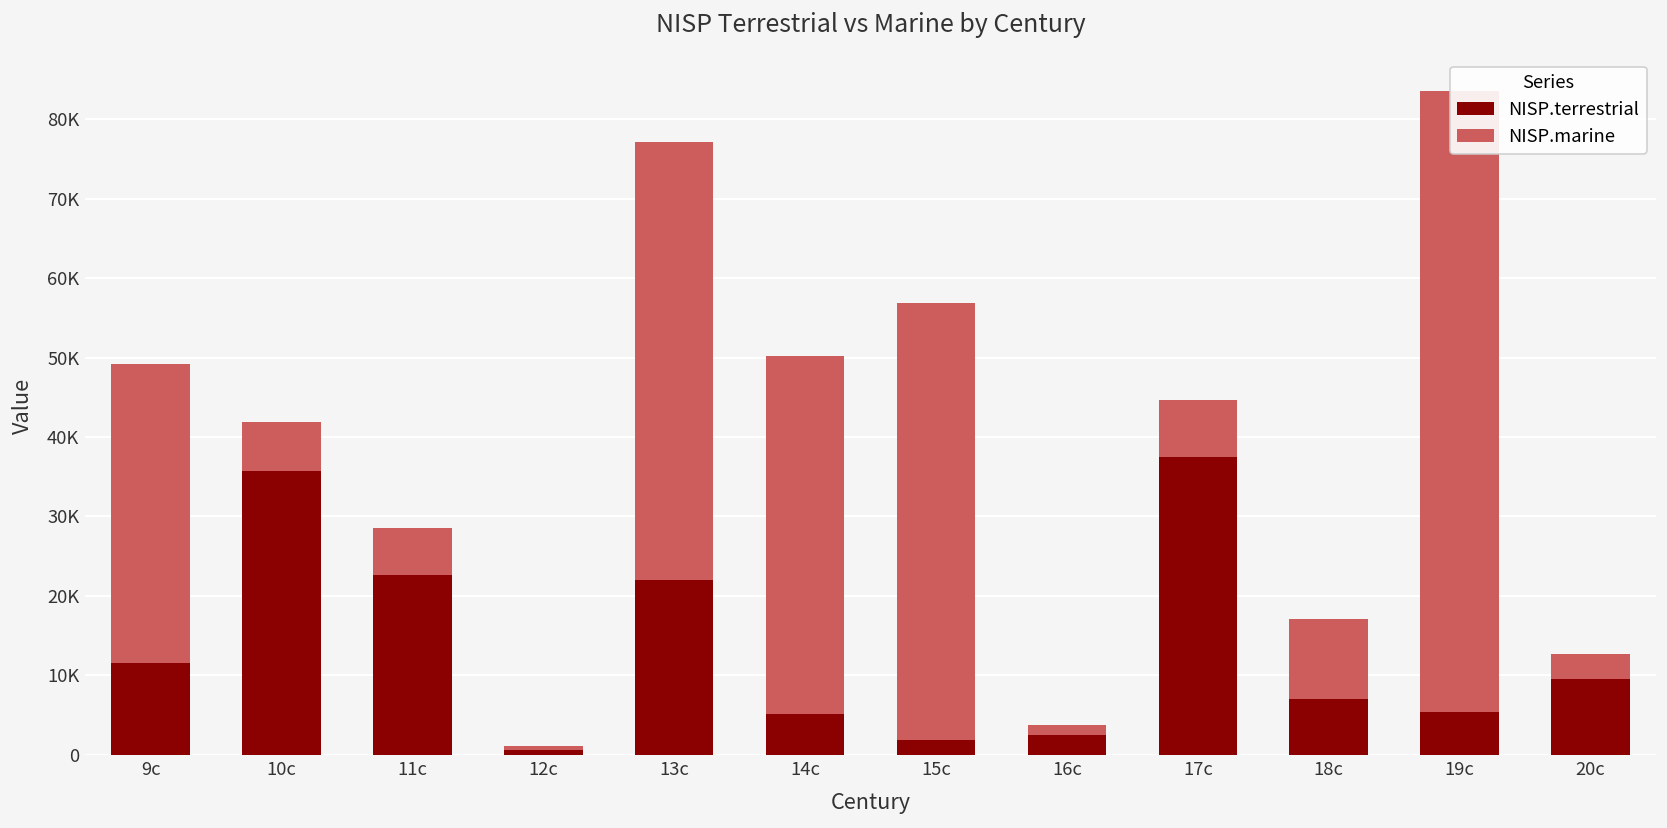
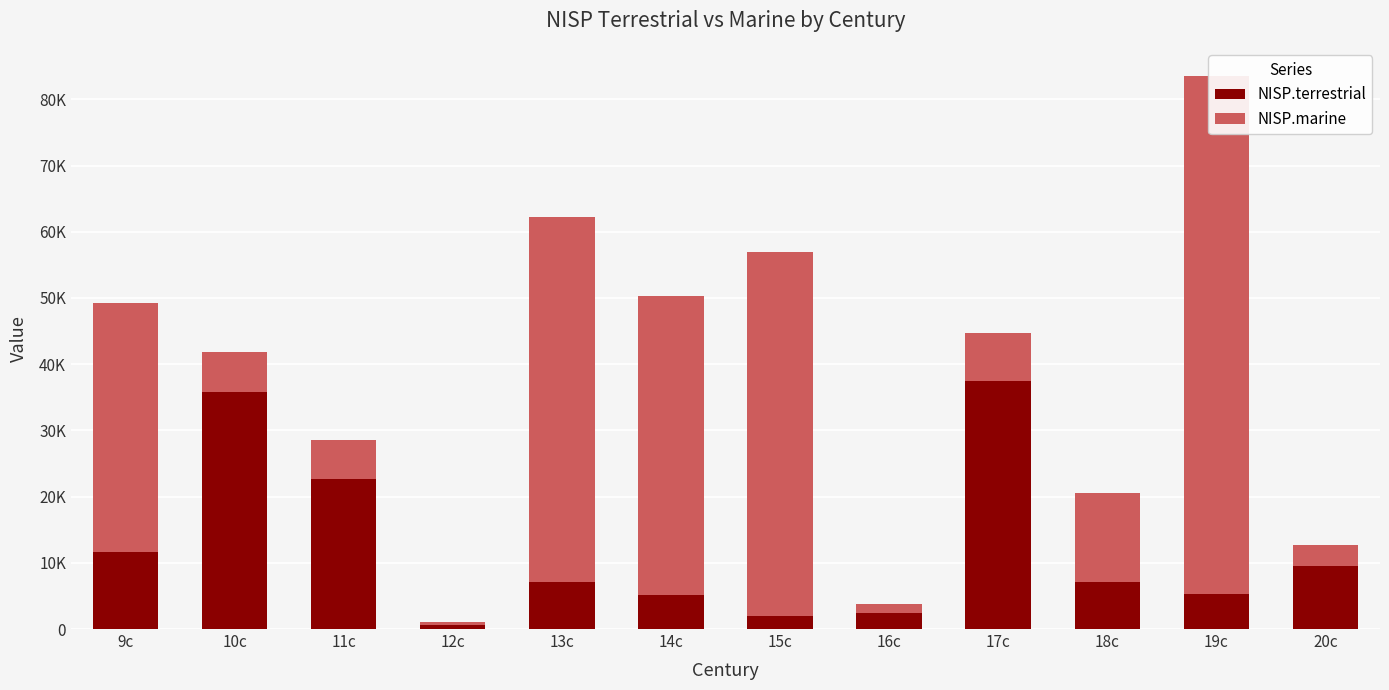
  {
    "NISP.terrestrial": {
      "9c": 12000,
      "10c": 36000,
      "11c": 23000,
      "12c": 1000,
-     "13c": 22000,
+     "13c": 7000,
      "14c": 5000,
      "15c": 2000,
      "16c": 2000,
      "17c": 38000,
      "18c": 7000,
      "19c": 5000,
      "20c": 10000
    },
    "NISP.marine": {
      "9c": 38000,
      "10c": 6000,
      "11c": 6000,
      "12c": 0,
      "13c": 55000,
      "14c": 45000,
      "15c": 55000,
      "16c": 1000,
      "17c": 7000,
-     "18c": 10000,
+     "18c": 13000,
      "20c": 3000
    }
  }
